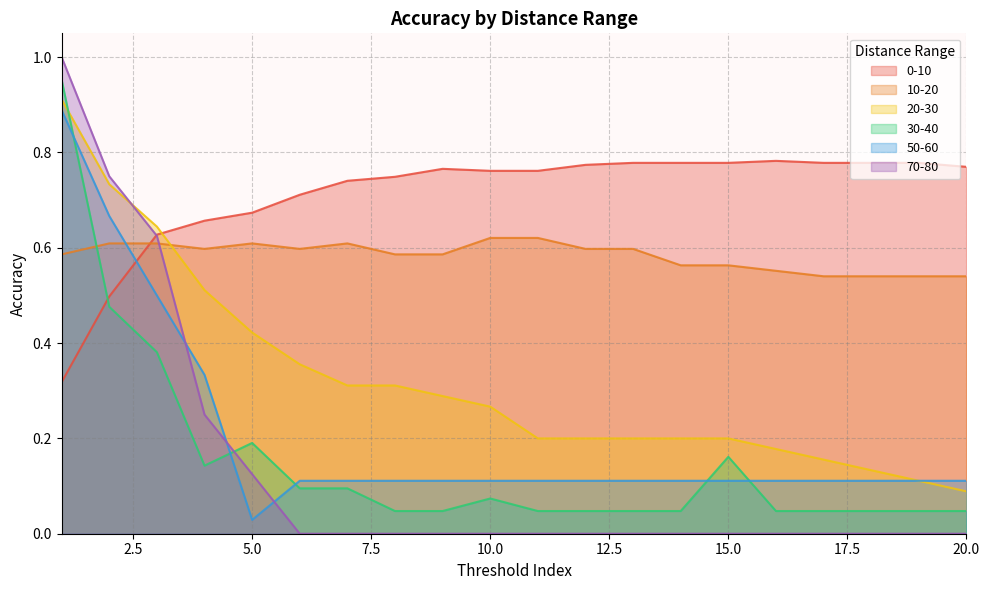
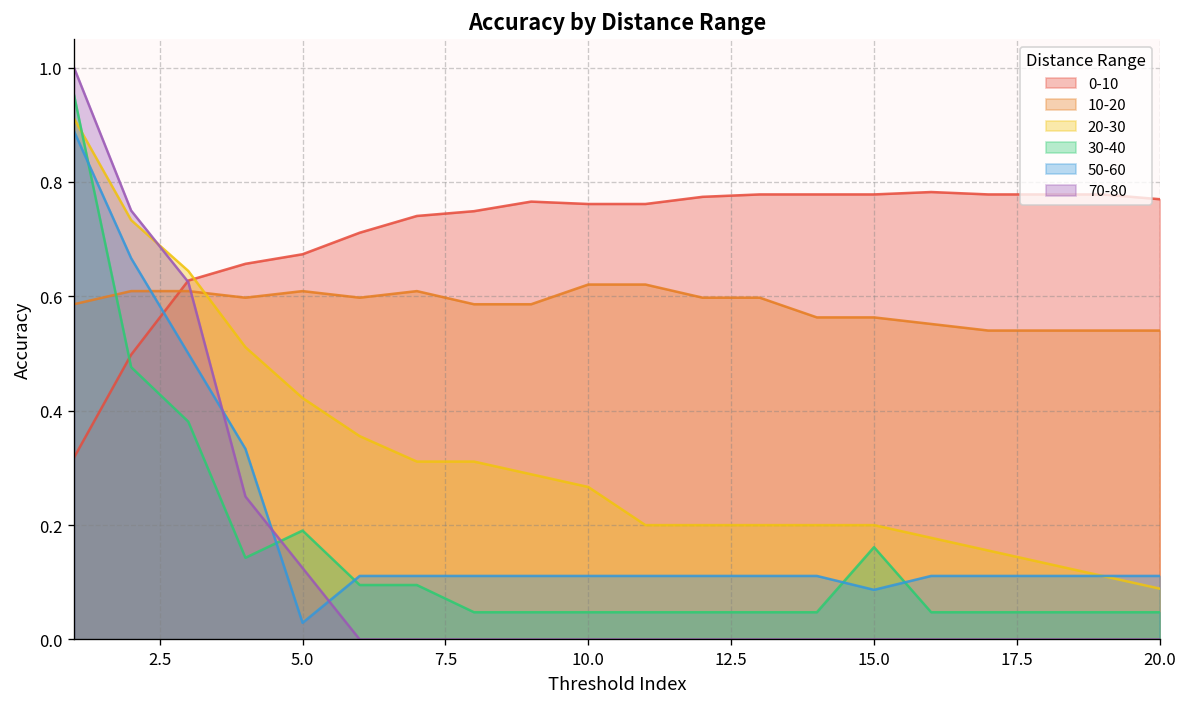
  {
    "30-40": {
      "5.0": 0.19,
-     "10.0": 0.07,
+     "10.0": 0.05,
      "15.0": 0.16,
      "20.0": 0.05
    },
    "50-60": {
      "5.0": 0.03,
      "10.0": 0.11,
-     "15.0": 0.11,
+     "15.0": 0.09,
      "20.0": 0.11
    },
    "70-80": {
      "5.0": 0.13,
      "10.0": 0.00,
      "15.0": 0.00,
      "20.0": 0.00
    }
  }
